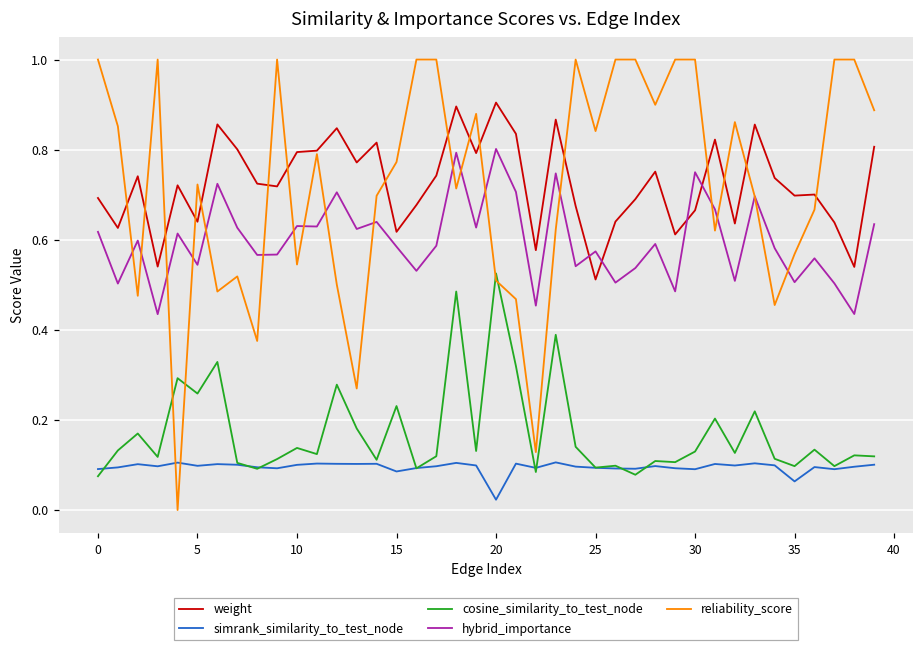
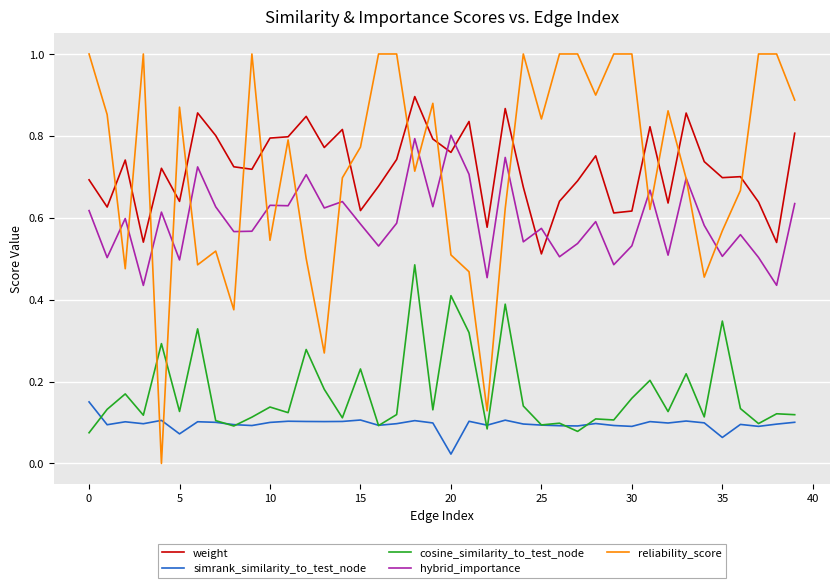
  {
    "weight": {
      "0": 0.69,
      "5": 0.64,
      "10": 0.79,
      "15": 0.62,
-     "20": 0.90,
+     "20": 0.76,
      "25": 0.51,
-     "30": 0.67,
+     "30": 0.62,
      "35": 0.70
    },
    "simrank_similarity_to_test_node": {
-     "0": 0.09,
-     "5": 0.10,
+     "0": 0.15,
+     "5": 0.07,
      "10": 0.10,
-     "15": 0.09,
+     "15": 0.11,
      "20": 0.02,
      "30": 0.09,
      "35": 0.06
    },
    "cosine_similarity_to_test_node": {
      "0": 0.07,
-     "5": 0.26,
+     "5": 0.13,
      "10": 0.14,
      "15": 0.23,
-     "20": 0.53,
-     "30": 0.13,
-     "35": 0.10
+     "20": 0.41,
+     "30": 0.16,
+     "35": 0.35
    },
    "hybrid_importance": {
      "0": 0.62,
-     "5": 0.54,
+     "5": 0.50,
      "10": 0.63,
      "15": 0.58,
      "20": 0.80,
      "25": 0.57,
-     "30": 0.75,
+     "30": 0.53,
      "35": 0.51
    },
    "reliability_score": {
      "0": 1.00,
-     "5": 0.72,
+     "5": 0.87,
      "10": 0.55,
      "15": 0.77,
      "20": 0.51,
      "25": 0.84,
      "30": 1.00,
      "35": 0.57
    }
  }
